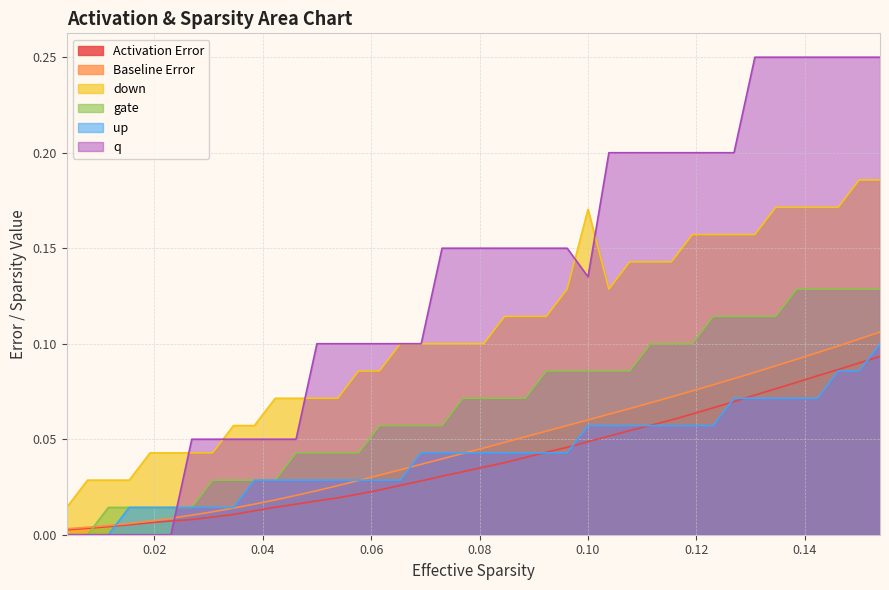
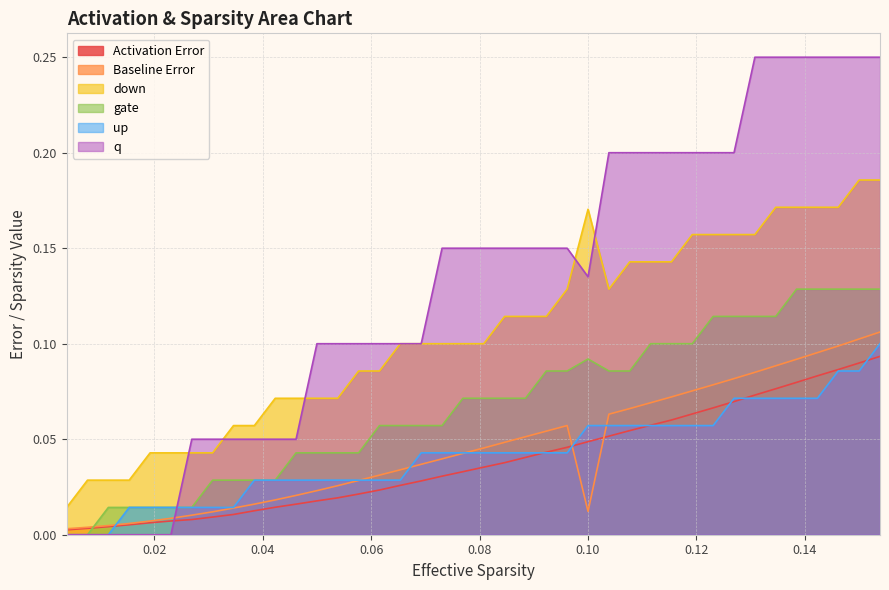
  {
    "Activation Error": {
      "0.10": 0.049
    },
    "Baseline Error": {
-     "0.10": 0.060
+     "0.10": 0.012
    },
    "down": {
      "0.10": 0.170
    },
    "gate": {
-     "0.10": 0.086
+     "0.10": 0.092
    },
    "up": {
      "0.10": 0.057
    },
    "q": {
      "0.10": 0.135
    }
  }
